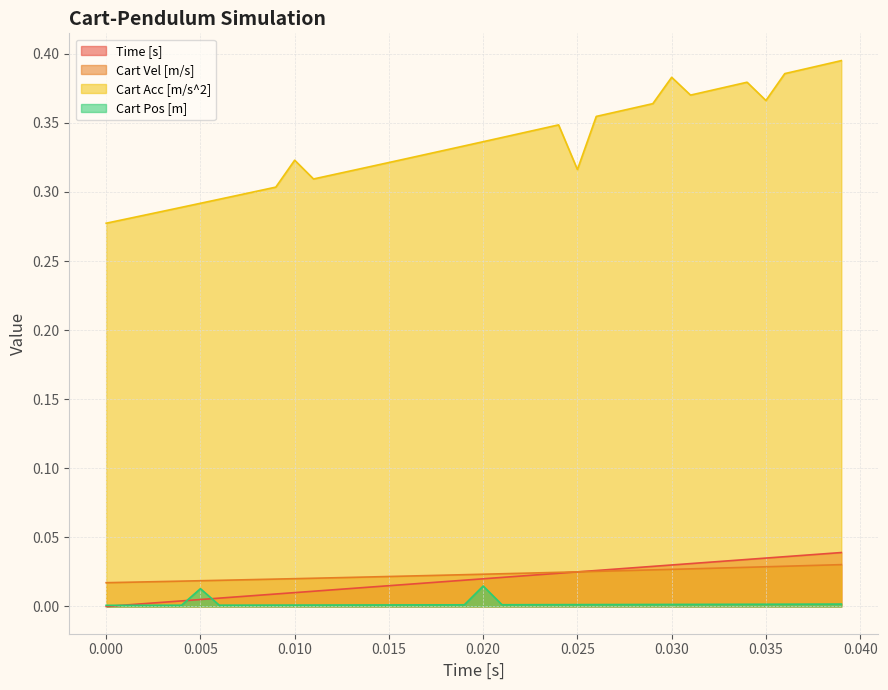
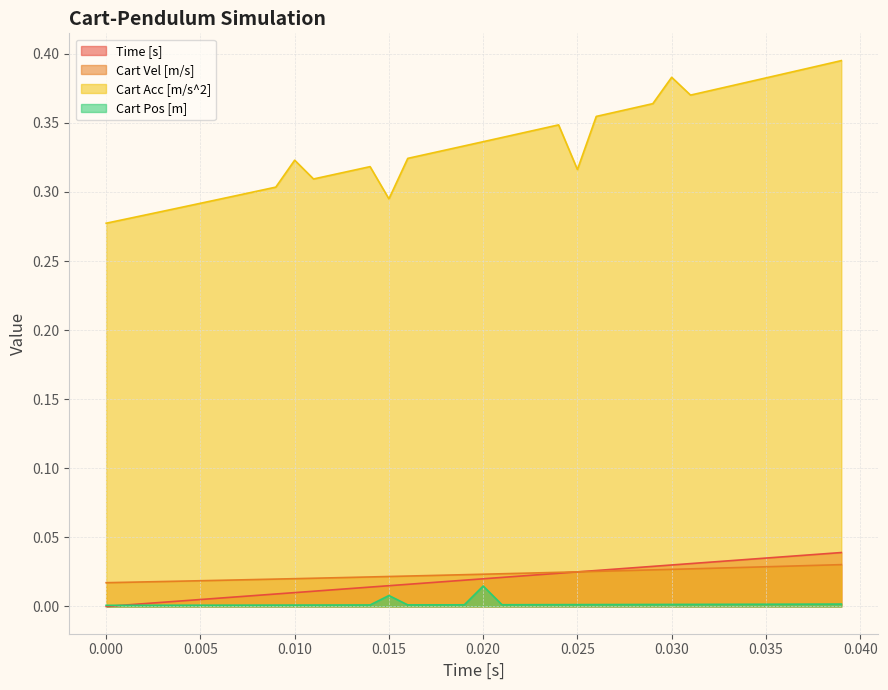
  {
    "Cart Acc [m/s^2]": {
      "0.000": 0.277,
      "0.005": 0.292,
      "0.010": 0.323,
-     "0.015": 0.321,
+     "0.015": 0.295,
      "0.020": 0.336,
      "0.025": 0.316,
      "0.030": 0.383,
-     "0.035": 0.366
+     "0.035": 0.383
    },
    "Cart Pos [m]": {
-     "0.005": 0.013,
+     "0.005": 0.001,
      "0.010": 0.001,
-     "0.015": 0.001,
+     "0.015": 0.008,
      "0.020": 0.015,
      "0.025": 0.001,
      "0.030": 0.001,
      "0.035": 0.002
    }
  }
